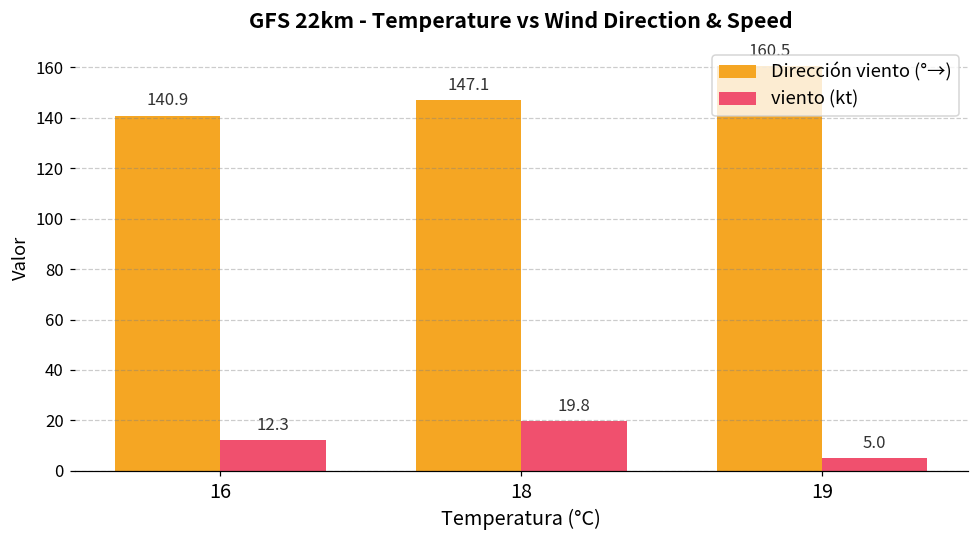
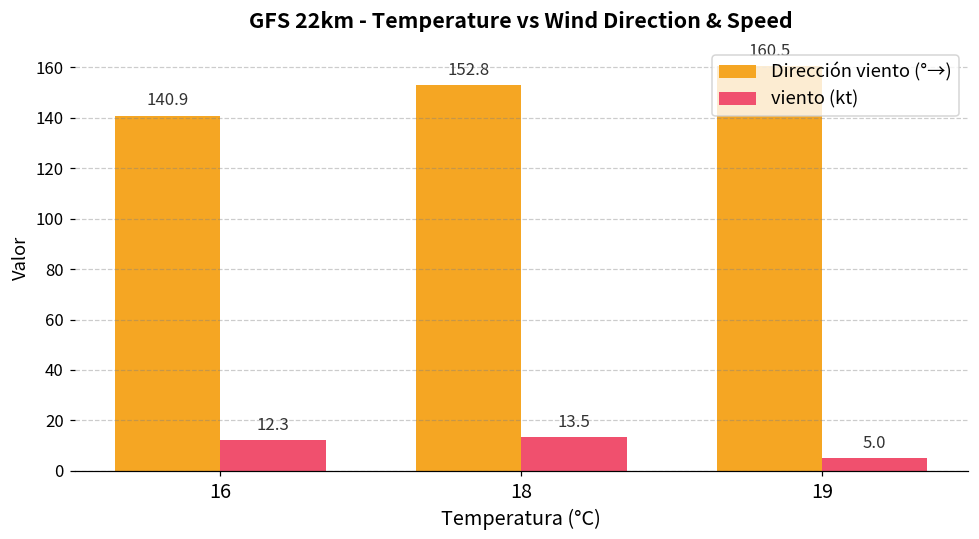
  {
    "Dirección viento (°→)": {
      "16": 140.9,
-     "18": 147.1
+     "18": 152.8
    },
    "viento (kt)": {
      "16": 12.3,
-     "18": 19.8,
+     "18": 13.5,
      "19": 5.0
    }
  }
